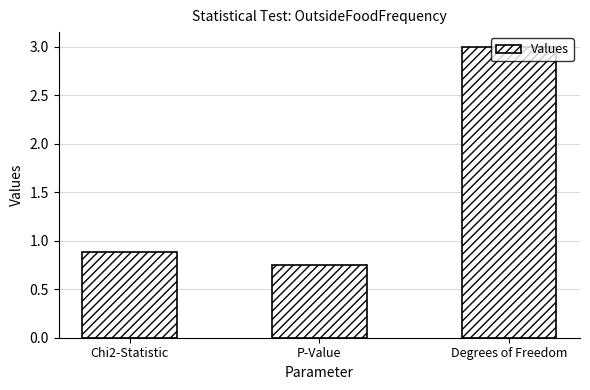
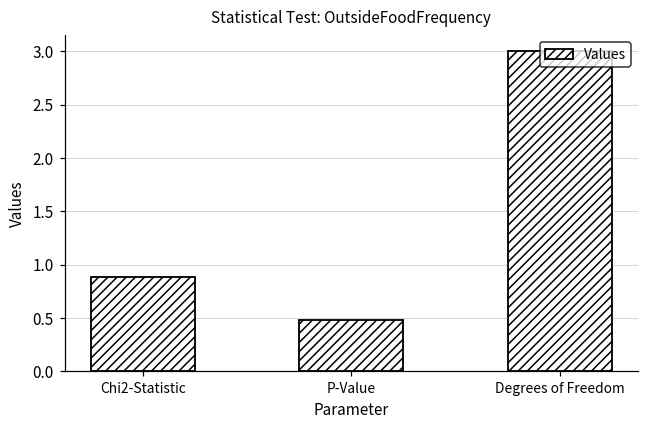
  {
    "Chi2-Statistic": 0.9,
-   "P-Value": 0.7
+   "P-Value": 0.5
  }
